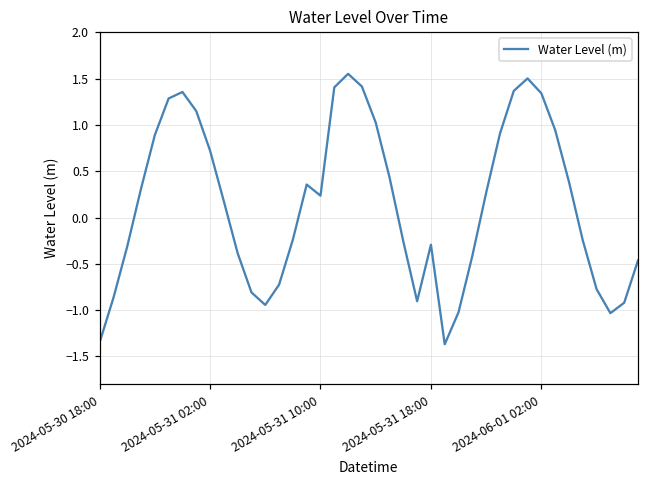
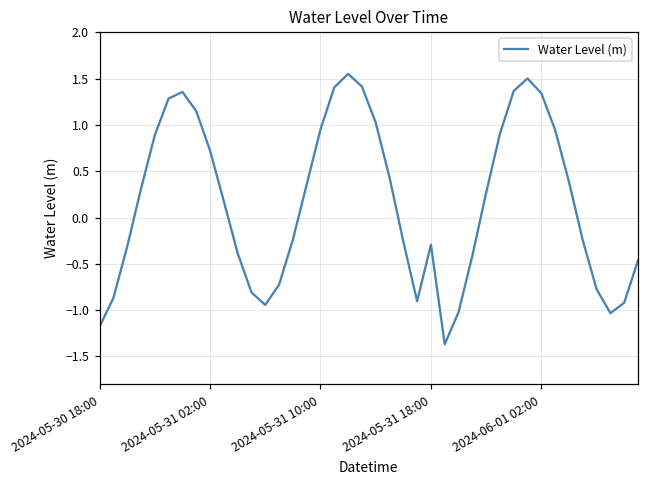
  {
-   "2024-05-30 18:00": -1.3,
+   "2024-05-30 18:00": -1.2,
    "2024-05-31 02:00": 0.7,
-   "2024-05-31 10:00": 0.2,
+   "2024-05-31 10:00": 1.0,
    "2024-05-31 18:00": -0.3,
    "2024-06-01 02:00": 1.3
  }
